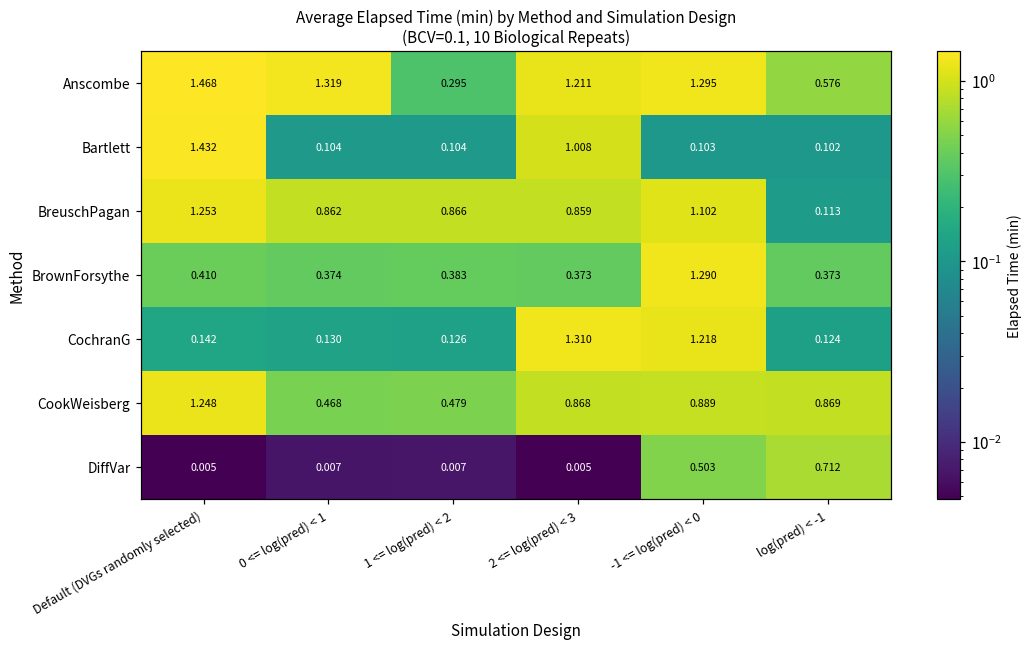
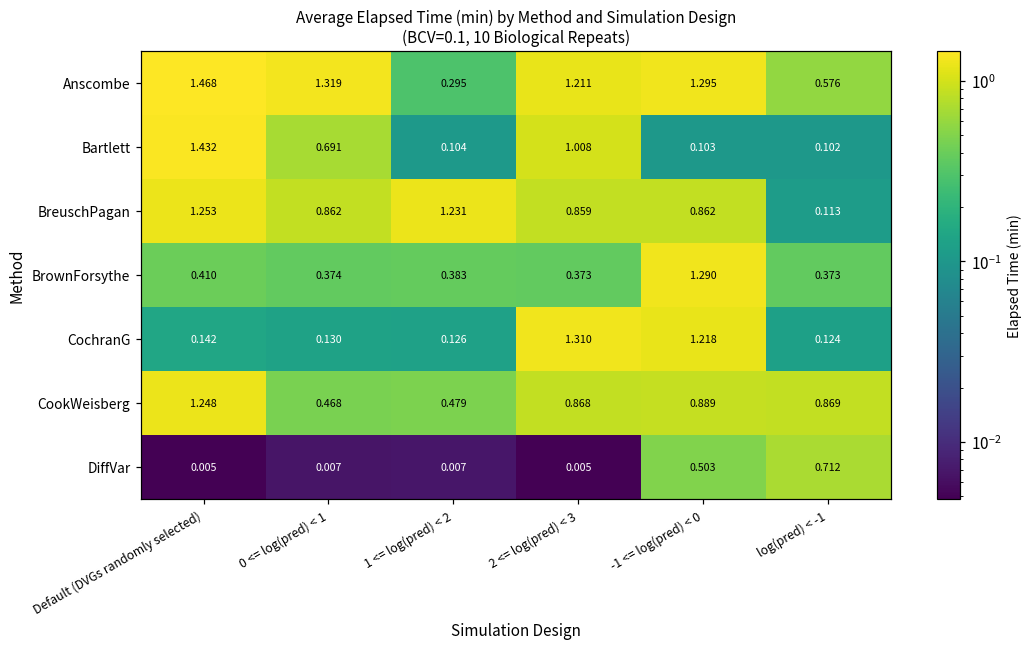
  {
    "Anscombe": {
      "Default (DVGs randomly selected)": 1.468,
      "0 <= log(pred) < 1": 1.319,
      "1 <= log(pred) < 2": 0.295,
      "2 <= log(pred) < 3": 1.211,
      "-1 <= log(pred) < 0": 1.295,
      "log(pred) < -1": 0.576
    },
    "Bartlett": {
      "Default (DVGs randomly selected)": 1.432,
-     "0 <= log(pred) < 1": 0.104,
+     "0 <= log(pred) < 1": 0.691,
      "1 <= log(pred) < 2": 0.104,
      "2 <= log(pred) < 3": 1.008,
      "-1 <= log(pred) < 0": 0.103,
      "log(pred) < -1": 0.102
    },
    "BreuschPagan": {
      "Default (DVGs randomly selected)": 1.253,
      "0 <= log(pred) < 1": 0.862,
-     "1 <= log(pred) < 2": 0.866,
+     "1 <= log(pred) < 2": 1.231,
      "2 <= log(pred) < 3": 0.859,
-     "-1 <= log(pred) < 0": 1.102,
+     "-1 <= log(pred) < 0": 0.862,
      "log(pred) < -1": 0.113
    },
    "BrownForsythe": {
      "Default (DVGs randomly selected)": 0.410,
      "0 <= log(pred) < 1": 0.374,
      "1 <= log(pred) < 2": 0.383,
      "2 <= log(pred) < 3": 0.373,
      "-1 <= log(pred) < 0": 1.290,
      "log(pred) < -1": 0.373
    },
    "CochranG": {
      "Default (DVGs randomly selected)": 0.142,
      "0 <= log(pred) < 1": 0.130,
      "1 <= log(pred) < 2": 0.126,
      "2 <= log(pred) < 3": 1.310,
      "-1 <= log(pred) < 0": 1.218,
      "log(pred) < -1": 0.124
    },
    "CookWeisberg": {
      "Default (DVGs randomly selected)": 1.248,
      "0 <= log(pred) < 1": 0.468,
      "1 <= log(pred) < 2": 0.479,
      "2 <= log(pred) < 3": 0.868,
      "-1 <= log(pred) < 0": 0.889,
      "log(pred) < -1": 0.869
    },
    "DiffVar": {
      "Default (DVGs randomly selected)": 0.005,
      "0 <= log(pred) < 1": 0.007,
      "1 <= log(pred) < 2": 0.007,
      "2 <= log(pred) < 3": 0.005,
      "-1 <= log(pred) < 0": 0.503,
      "log(pred) < -1": 0.712
    }
  }
